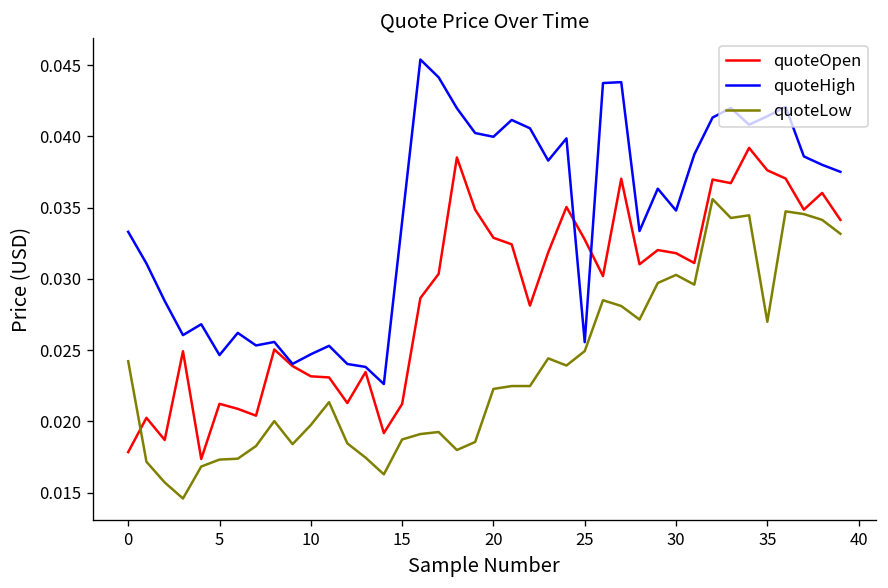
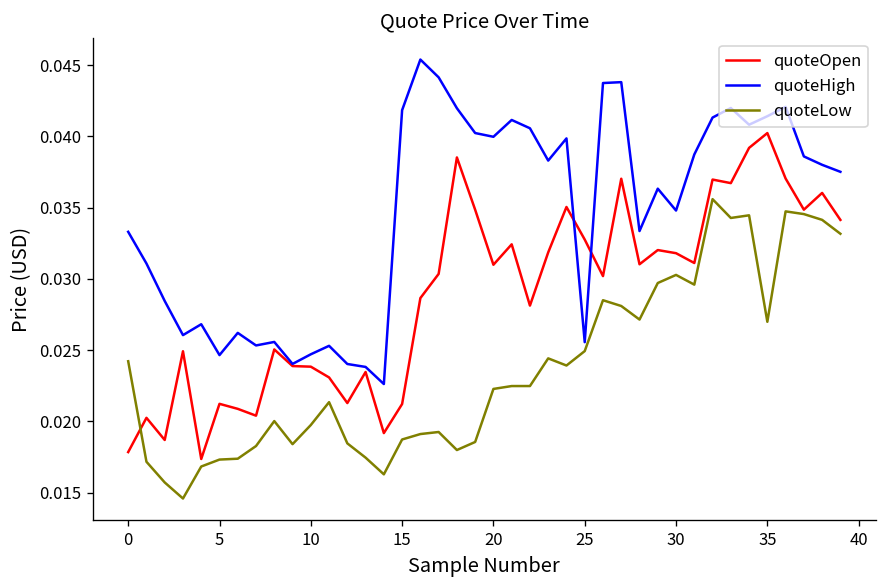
  {
    "quoteOpen": {
      "0": 0.0179,
      "5": 0.0212,
-     "10": 0.0232,
+     "10": 0.0238,
      "15": 0.0212,
-     "20": 0.0329,
+     "20": 0.0310,
      "25": 0.0328,
      "30": 0.0318,
-     "35": 0.0376
+     "35": 0.0402
    },
    "quoteHigh": {
      "0": 0.0333,
      "5": 0.0247,
      "10": 0.0247,
-     "15": 0.0340,
+     "15": 0.0418,
      "20": 0.0400,
      "25": 0.0256,
      "30": 0.0348
    },
    "quoteLow": {
      "0": 0.0242,
      "5": 0.0173,
      "10": 0.0198,
      "15": 0.0187,
      "20": 0.0223,
      "25": 0.0249,
      "30": 0.0303,
      "35": 0.0270
    }
  }
